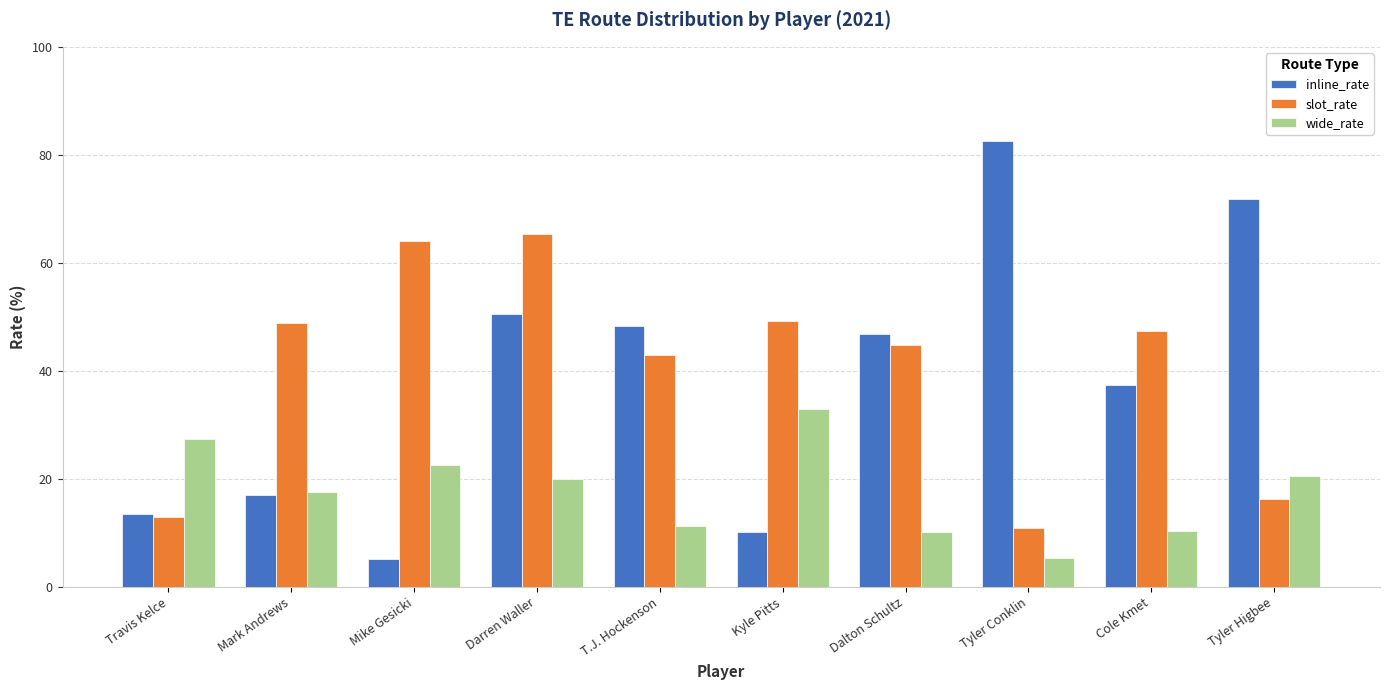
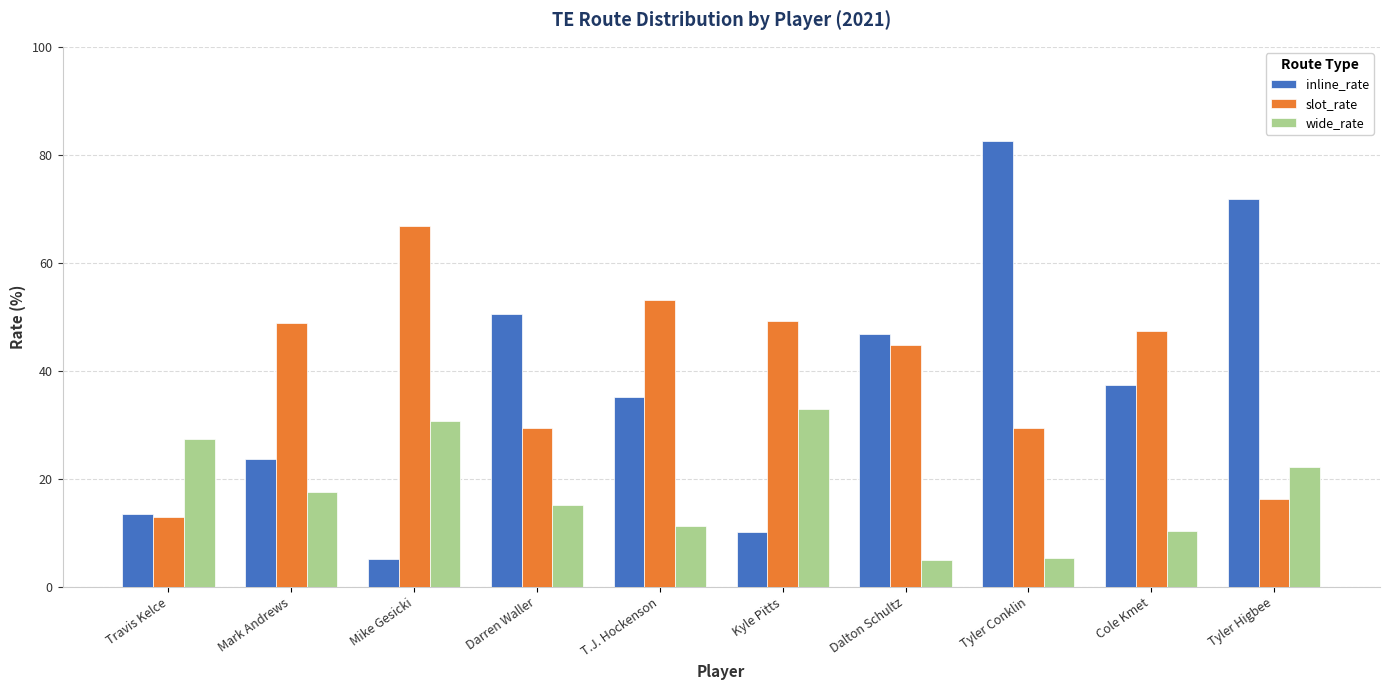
  {
    "inline_rate": {
      "Travis Kelce": 14,
-     "Mark Andrews": 17,
+     "Mark Andrews": 24,
      "Mike Gesicki": 5,
      "Darren Waller": 51,
-     "T.J. Hockenson": 48,
+     "T.J. Hockenson": 35,
      "Kyle Pitts": 10,
      "Dalton Schultz": 47,
      "Tyler Conklin": 83,
      "Cole Kmet": 37,
      "Tyler Higbee": 72
    },
    "slot_rate": {
      "Travis Kelce": 13,
      "Mark Andrews": 49,
-     "Mike Gesicki": 64,
-     "Darren Waller": 65,
-     "T.J. Hockenson": 43,
+     "Mike Gesicki": 67,
+     "Darren Waller": 30,
+     "T.J. Hockenson": 53,
      "Kyle Pitts": 49,
      "Dalton Schultz": 45,
-     "Tyler Conklin": 11,
+     "Tyler Conklin": 30,
      "Cole Kmet": 47,
      "Tyler Higbee": 16
    },
    "wide_rate": {
      "Travis Kelce": 27,
      "Mark Andrews": 18,
-     "Mike Gesicki": 23,
-     "Darren Waller": 20,
+     "Mike Gesicki": 31,
+     "Darren Waller": 15,
      "T.J. Hockenson": 11,
      "Kyle Pitts": 33,
-     "Dalton Schultz": 10,
+     "Dalton Schultz": 5,
      "Tyler Conklin": 5,
      "Cole Kmet": 10,
-     "Tyler Higbee": 21
+     "Tyler Higbee": 22
    }
  }
